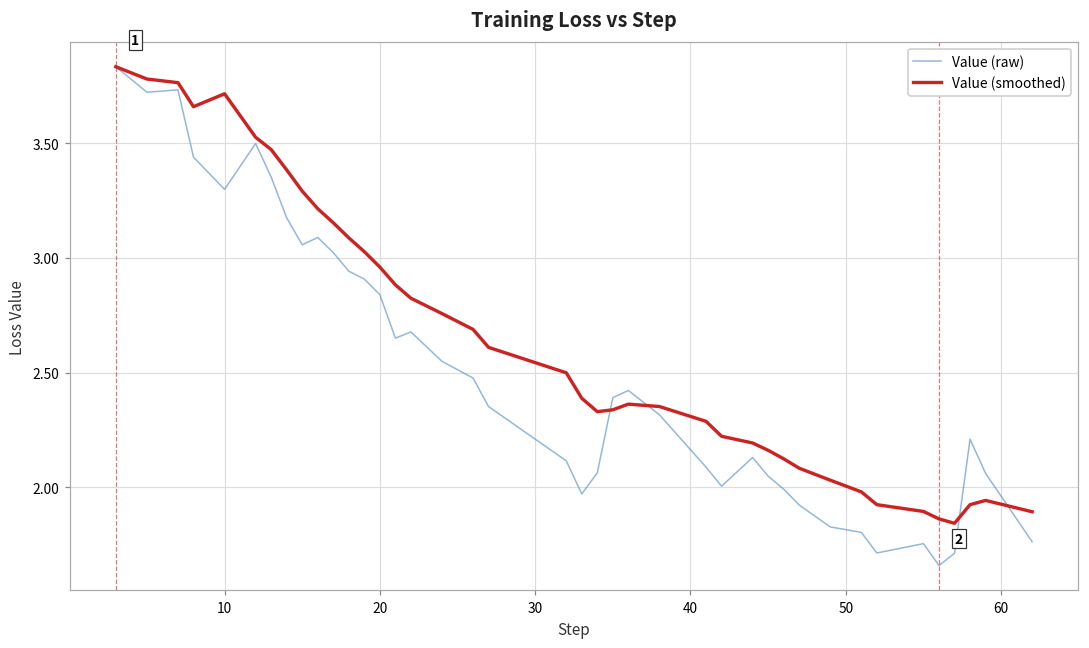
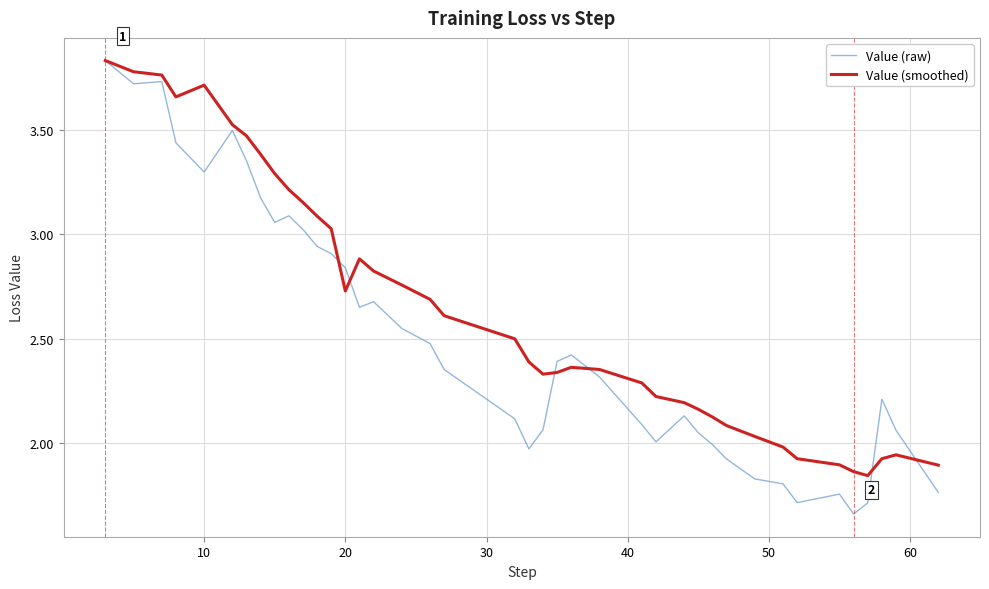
  {
    "Value (raw)": {
      "10": 3.30,
      "20": 2.84
    },
    "Value (smoothed)": {
      "10": 3.72,
-     "20": 2.96
+     "20": 2.73
    }
  }
